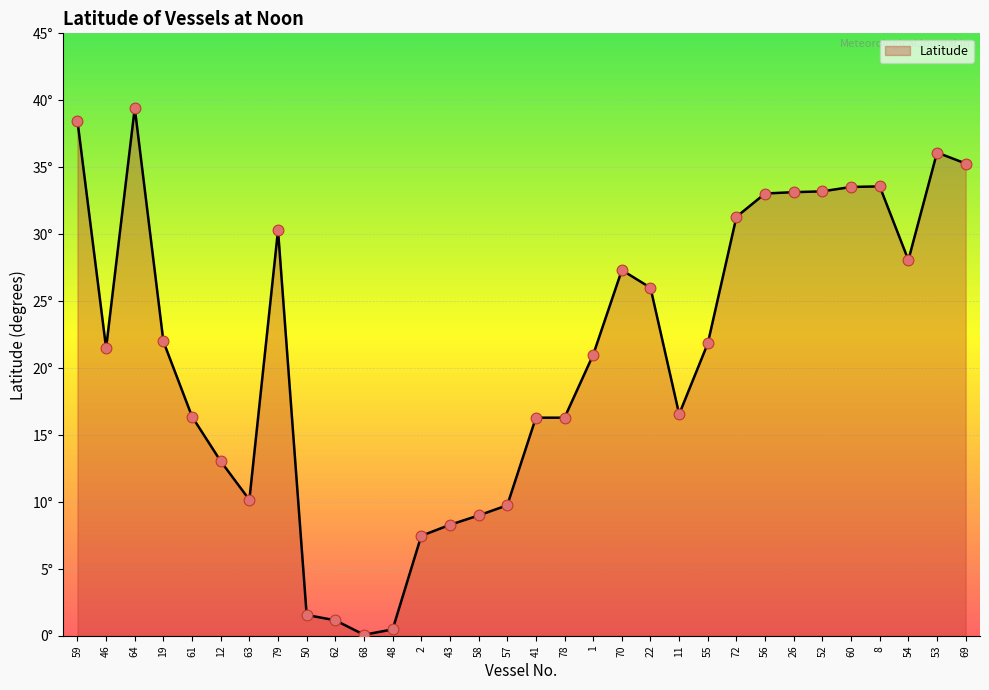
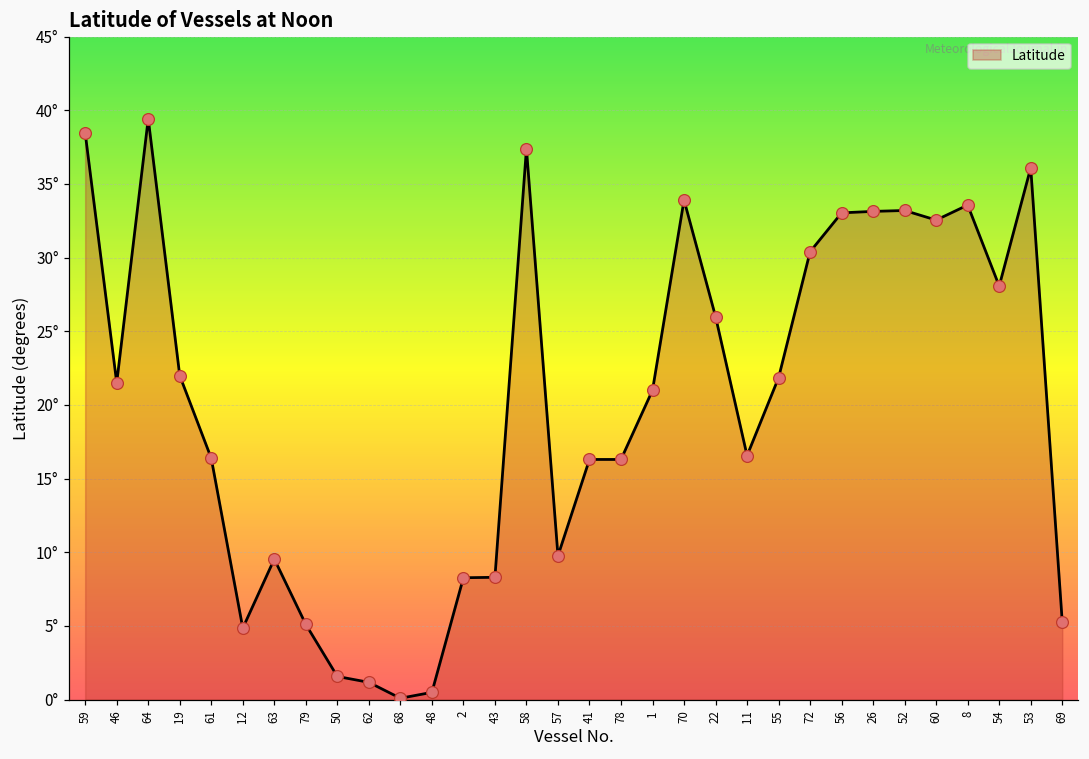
  {
    "59": "38.5°",
    "46": "21.5°",
    "64": "39.4°",
    "19": "22.0°",
    "61": "16.4°",
-   "12": "13.1°",
-   "63": "10.2°",
-   "79": "30.3°",
+   "12": "4.9°",
+   "63": "9.5°",
+   "79": "5.1°",
    "50": "1.6°",
    "62": "1.2°",
    "68": "0.1°",
    "48": "0.5°",
-   "2": "7.5°",
+   "2": "8.3°",
    "43": "8.3°",
-   "58": "9.0°",
+   "58": "37.4°",
    "57": "9.8°",
    "41": "16.3°",
    "78": "16.3°",
    "1": "21.0°",
-   "70": "27.3°",
+   "70": "33.9°",
    "22": "26.0°",
    "11": "16.6°",
    "55": "21.9°",
-   "72": "31.3°",
+   "72": "30.4°",
    "56": "33.0°",
    "26": "33.1°",
    "52": "33.2°",
-   "60": "33.5°",
+   "60": "32.6°",
    "8": "33.6°",
    "54": "28.1°",
    "53": "36.1°",
-   "69": "35.3°"
+   "69": "5.3°"
  }
